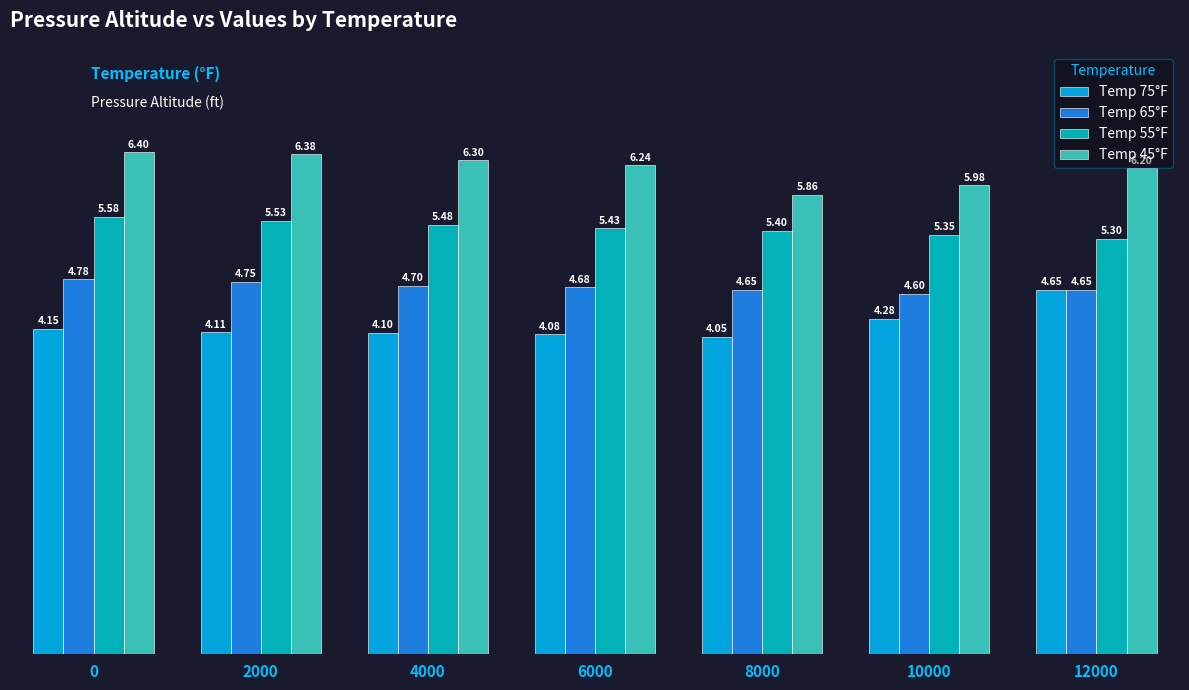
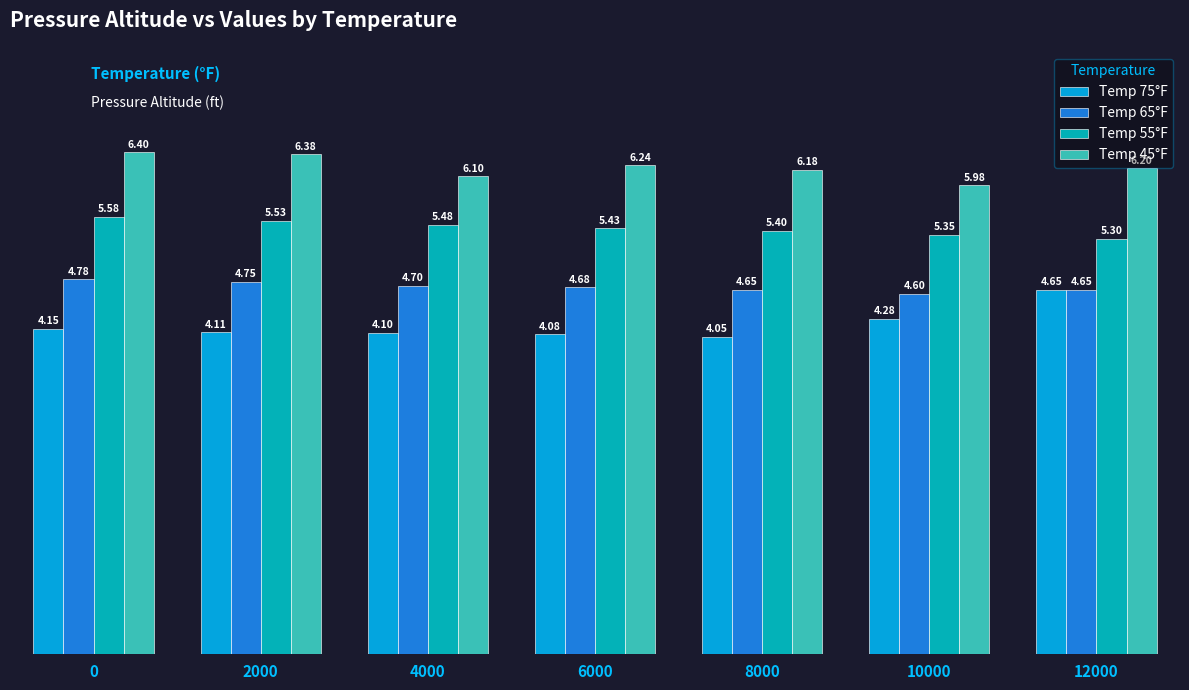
  {
    "Temp 45°F": {
      "0": 6.40,
      "2000": 6.38,
-     "4000": 6.30,
+     "4000": 6.10,
      "6000": 6.24,
-     "8000": 5.86,
+     "8000": 6.18,
      "10000": 5.98
    }
  }
